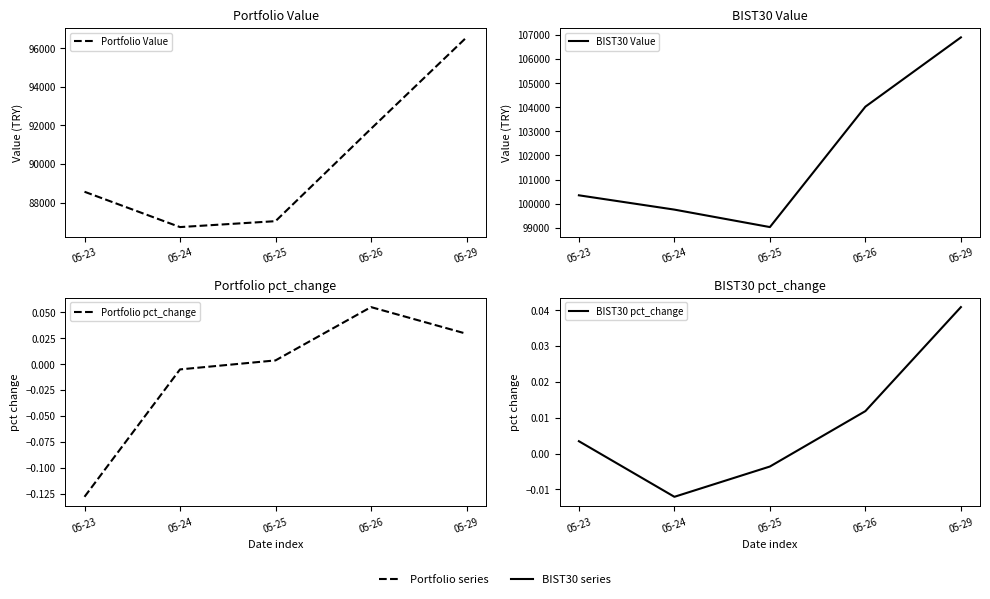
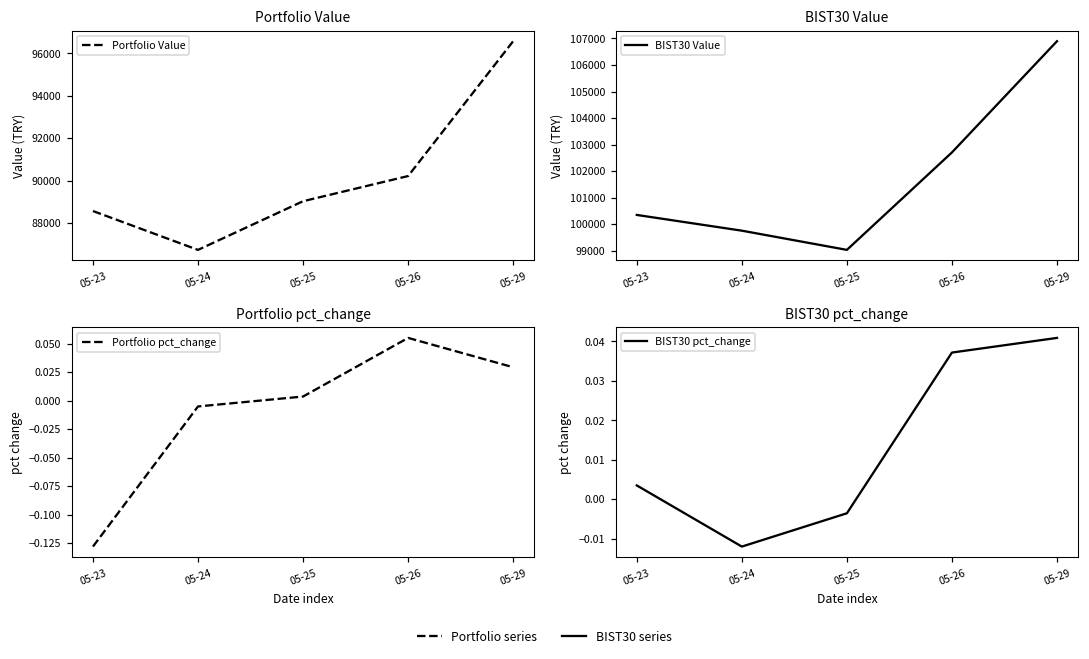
  {
    "Portfolio Value": {
      "05-23": 88600,
      "05-24": 86700,
-     "05-25": 87000,
-     "05-26": 91800,
+     "05-25": 89000,
+     "05-26": 90200,
      "05-29": 96600
    },
    "BIST30 Value": {
      "05-23": 100300,
      "05-24": 99800,
      "05-25": 99000,
-     "05-26": 104000,
+     "05-26": 102700,
      "05-29": 106900
    },
    "Portfolio pct_change": {
      "05-23": -0.128,
      "05-24": -0.005,
      "05-25": 0.004,
      "05-26": 0.055,
      "05-29": 0.029
    },
    "BIST30 pct_change": {
      "05-23": 0.003,
      "05-24": -0.012,
      "05-25": -0.004,
-     "05-26": 0.012,
+     "05-26": 0.037,
      "05-29": 0.041
    }
  }
